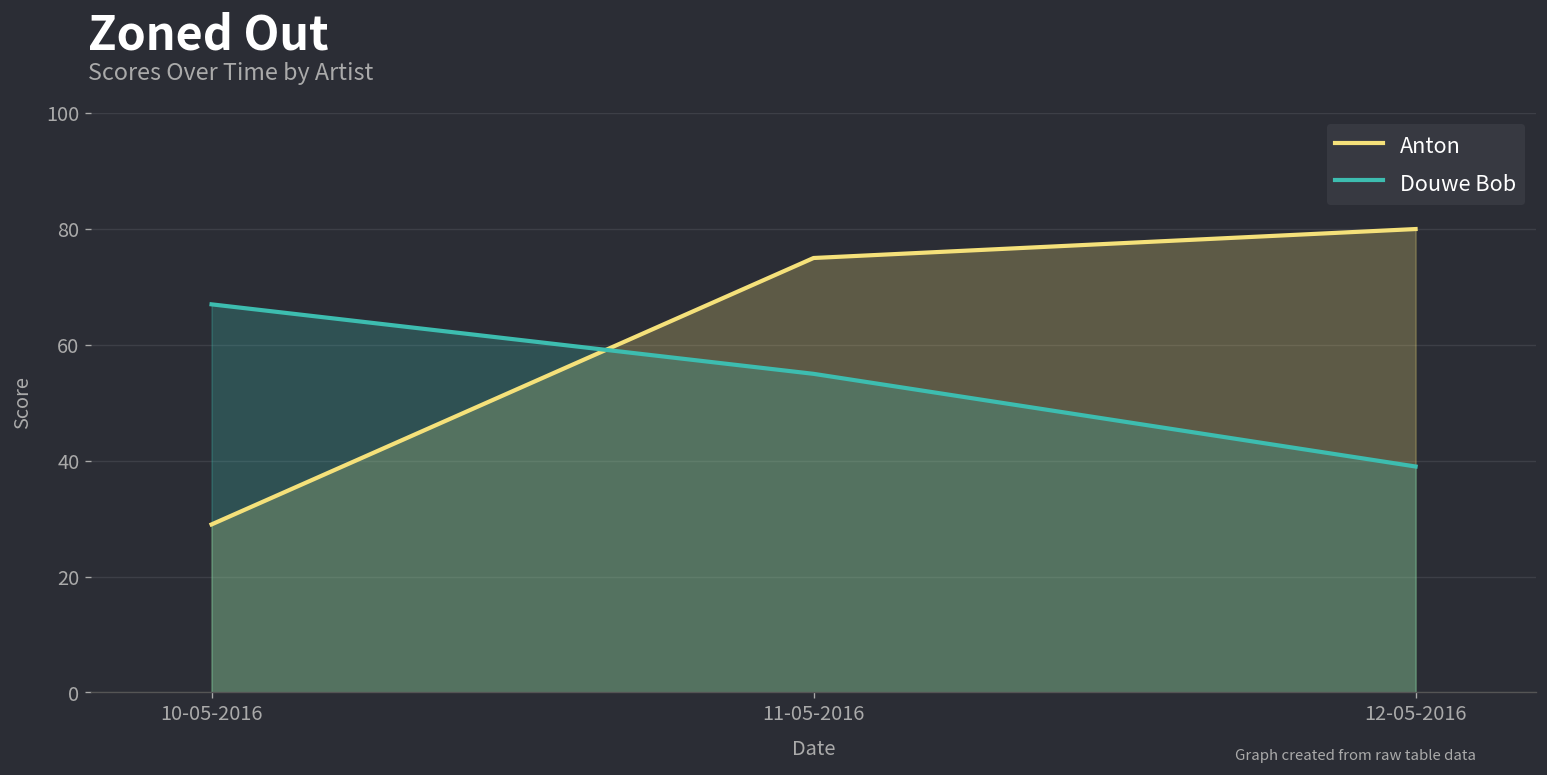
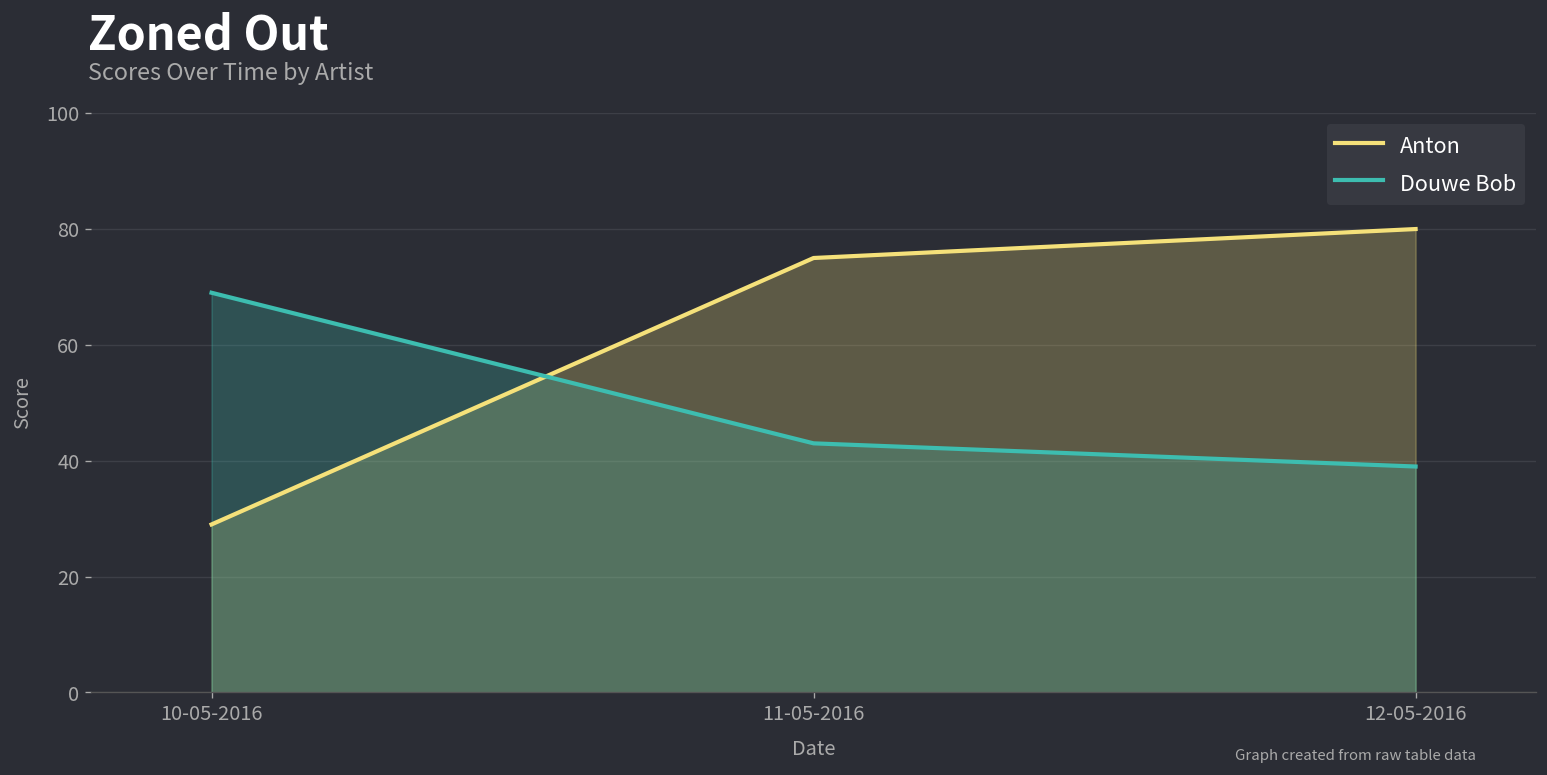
  {
    "Anton": {
      "10-05-2016": 29,
      "11-05-2016": 75,
      "12-05-2016": 80
    },
    "Douwe Bob": {
-     "10-05-2016": 67,
-     "11-05-2016": 55,
+     "10-05-2016": 69,
+     "11-05-2016": 43,
      "12-05-2016": 39
    }
  }
